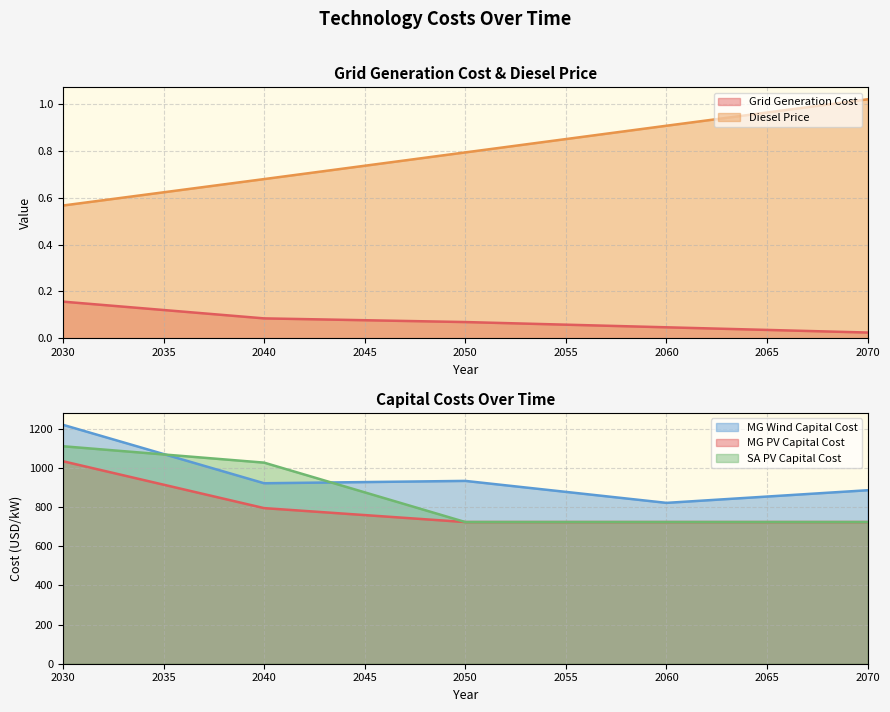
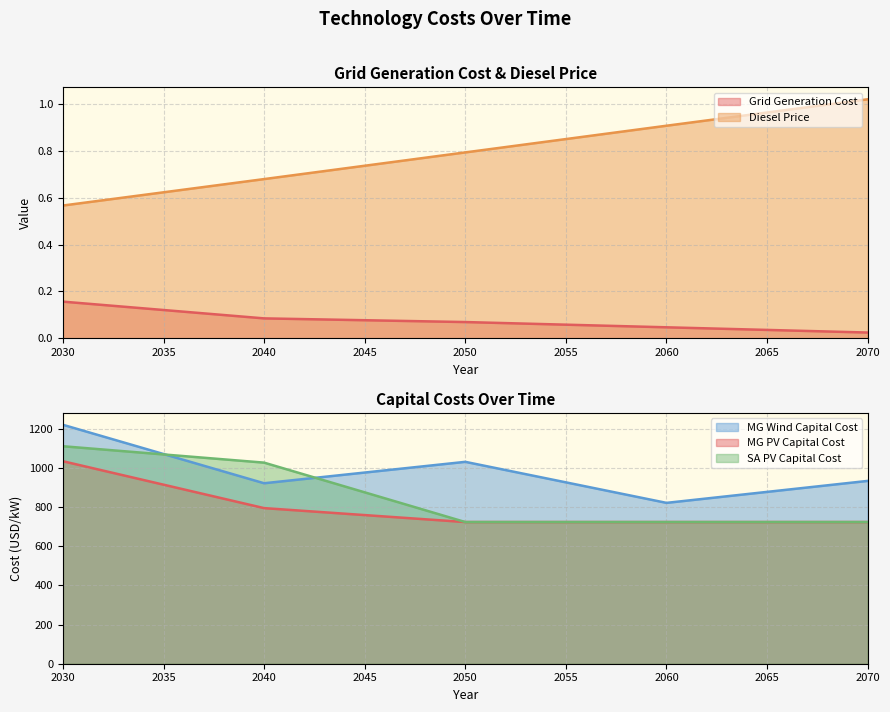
  {
    "Capital Costs Over Time": {
      "MG Wind Capital Cost": {
        "2030": 1220,
        "2040": 920,
-       "2050": 930,
+       "2050": 1030,
        "2060": 820,
-       "2070": 890
+       "2070": 930
      },
      "MG PV Capital Cost": {
        "2030": 1030,
        "2040": 790
      },
      "SA PV Capital Cost": {
        "2030": 1110,
        "2040": 1030
      }
    }
  }
